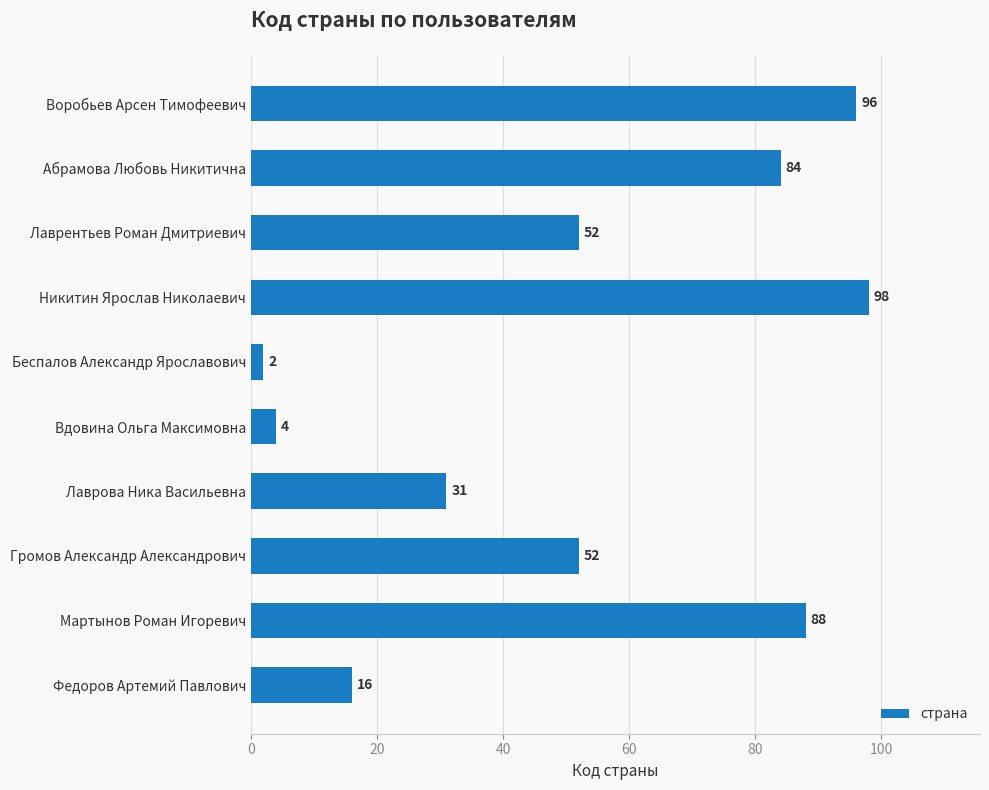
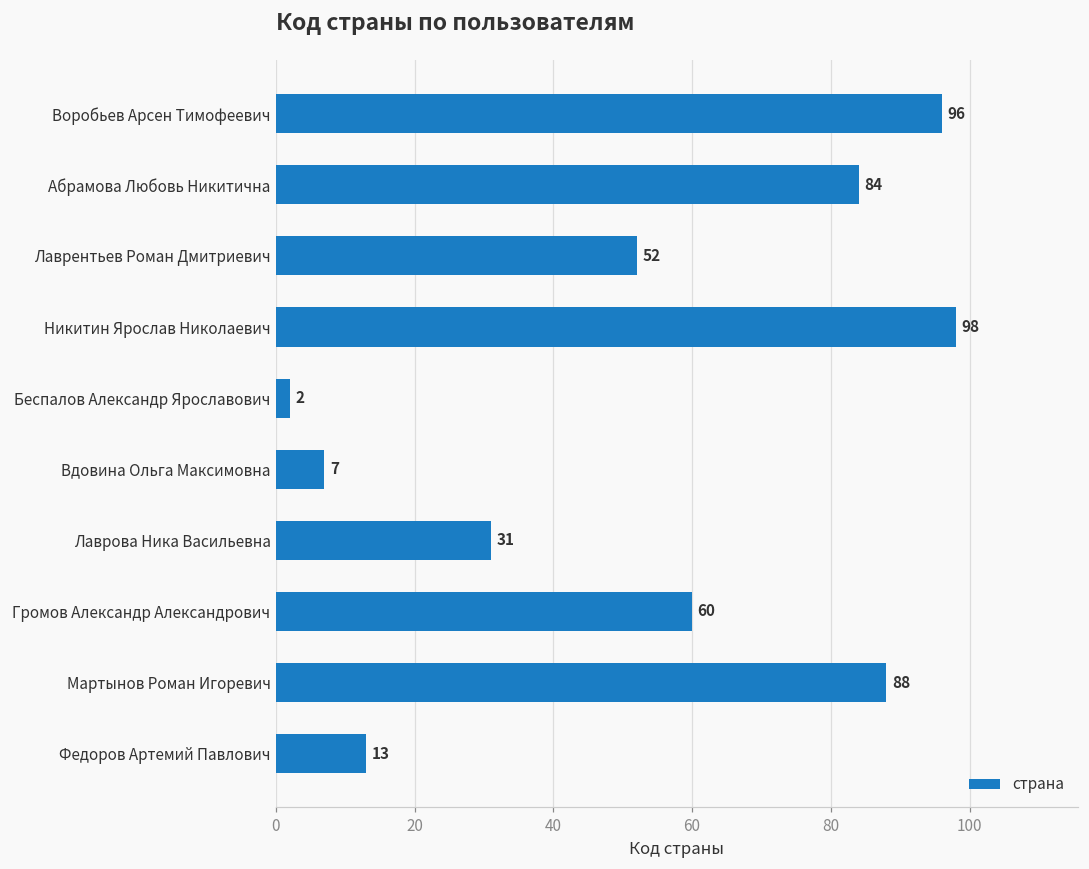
  {
    "Воробьев Арсен Тимофеевич": 96,
    "Абрамова Любовь Никитична": 84,
    "Лаврентьев Роман Дмитриевич": 52,
    "Никитин Ярослав Николаевич": 98,
    "Беспалов Александр Ярославович": 2,
-   "Вдовина Ольга Максимовна": 4,
+   "Вдовина Ольга Максимовна": 7,
    "Лаврова Ника Васильевна": 31,
-   "Громов Александр Александрович": 52,
+   "Громов Александр Александрович": 60,
    "Мартынов Роман Игоревич": 88,
-   "Федоров Артемий Павлович": 16
+   "Федоров Артемий Павлович": 13
  }
